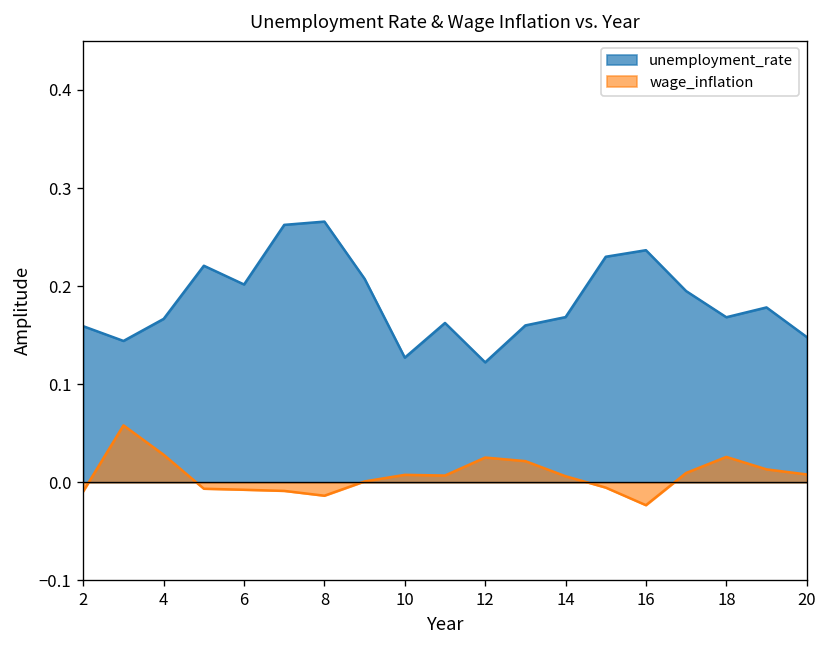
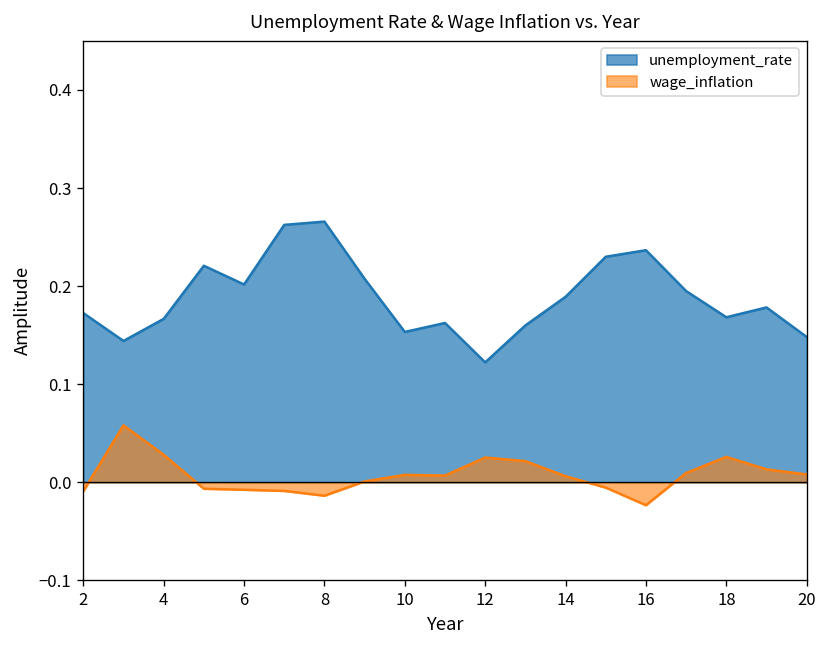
  {
    "unemployment_rate": {
-     "2": 0.16,
+     "2": 0.17,
      "4": 0.17,
      "6": 0.20,
      "8": 0.27,
-     "10": 0.13,
+     "10": 0.15,
      "12": 0.12,
-     "14": 0.17,
+     "14": 0.19,
      "16": 0.24,
      "18": 0.17,
      "20": 0.15
    }
  }
